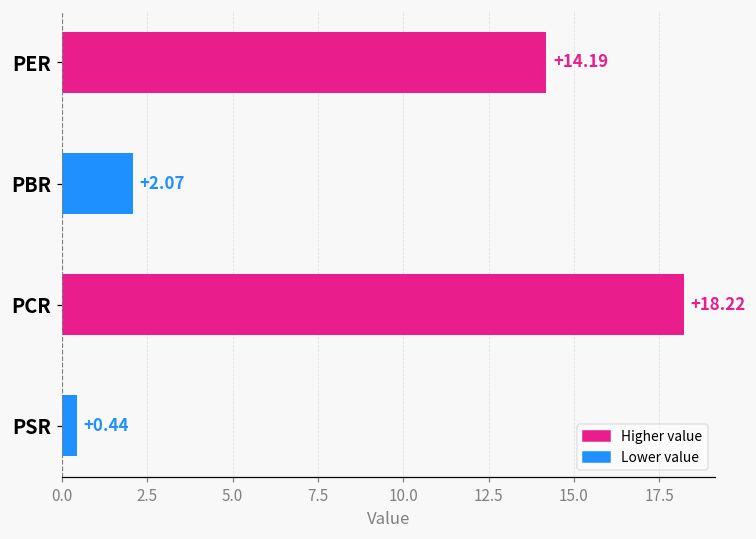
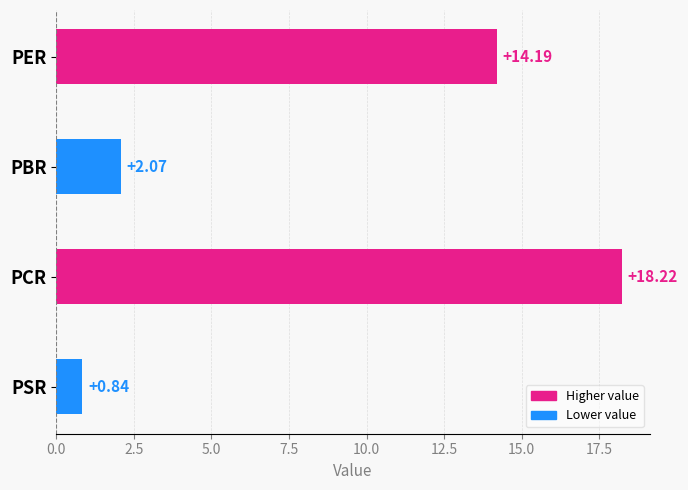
  {
    "PER": "+14.19",
    "PBR": "+2.07",
    "PCR": "+18.22",
-   "PSR": "+0.44"
+   "PSR": "+0.84"
  }
